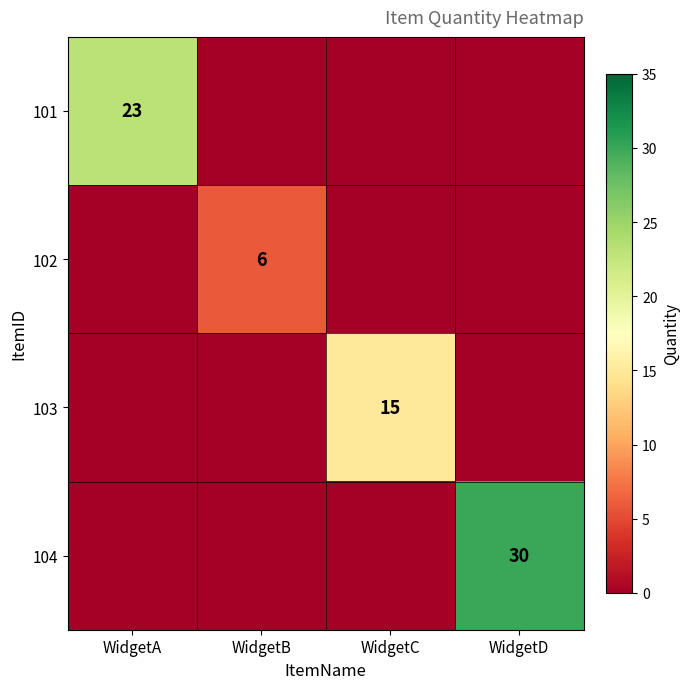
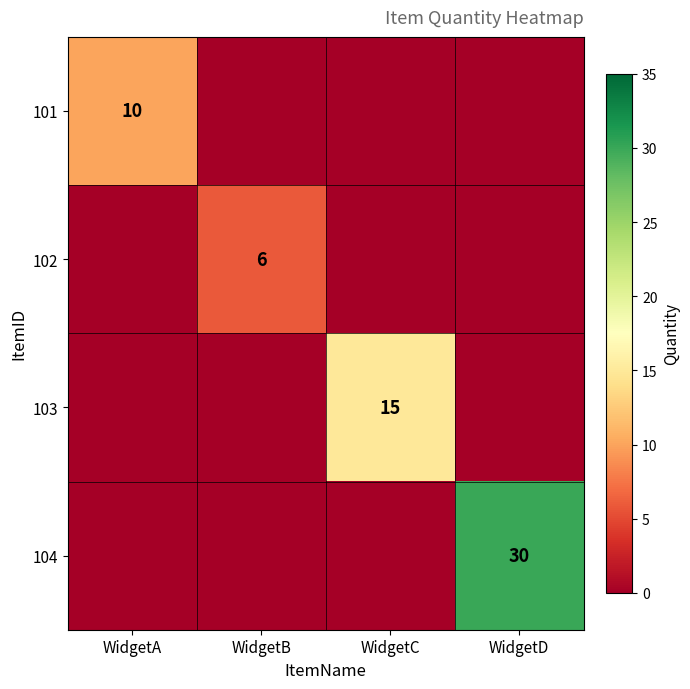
  {
    "101": {
-     "WidgetA": 23
+     "WidgetA": 10
    },
    "102": {
      "WidgetB": 6
    },
    "103": {
      "WidgetC": 15
    },
    "104": {
      "WidgetD": 30
    }
  }
